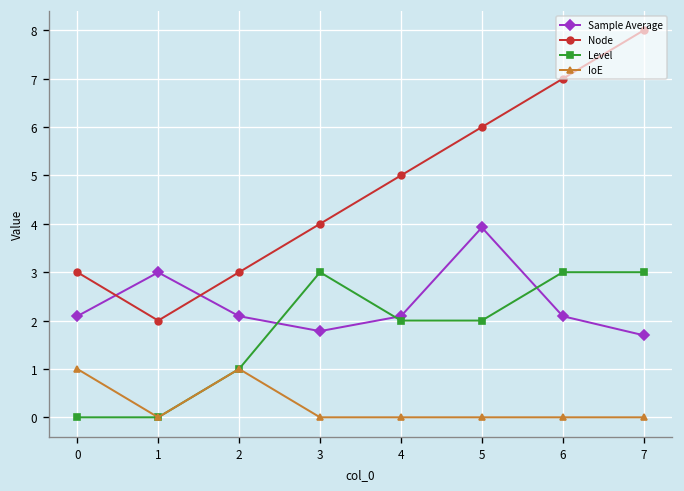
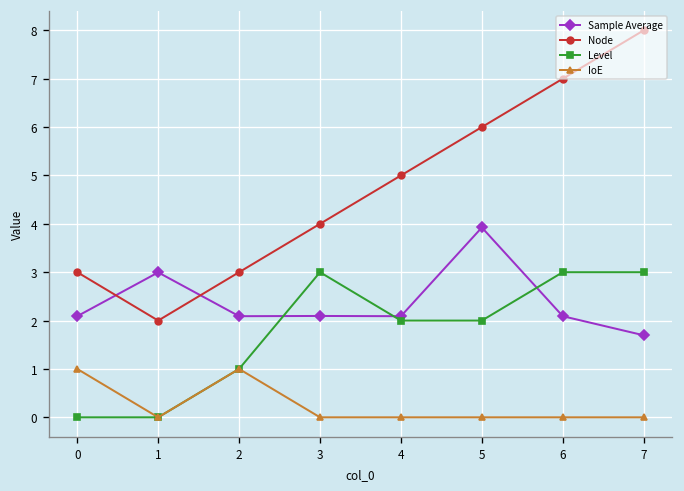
  {
    "Sample Average": {
      "0": 2.1,
      "1": 3.0,
      "2": 2.1,
-     "3": 1.8,
+     "3": 2.1,
      "4": 2.1,
      "5": 3.9,
      "6": 2.1,
      "7": 1.7
    },
    "Node": {
      "0": 3.0,
      "1": 2.0,
      "2": 3.0,
      "3": 4.0,
      "4": 5.0,
      "5": 6.0
    },
    "Level": {
      "0": 0.0,
      "3": 3.0,
      "4": 2.0,
      "5": 2.0,
      "6": 3.0,
      "7": 3.0
    },
    "IoE": {
      "0": 1.0,
      "3": 0.0,
      "4": 0.0,
      "5": 0.0,
      "6": 0.0,
      "7": 0.0
    }
  }
